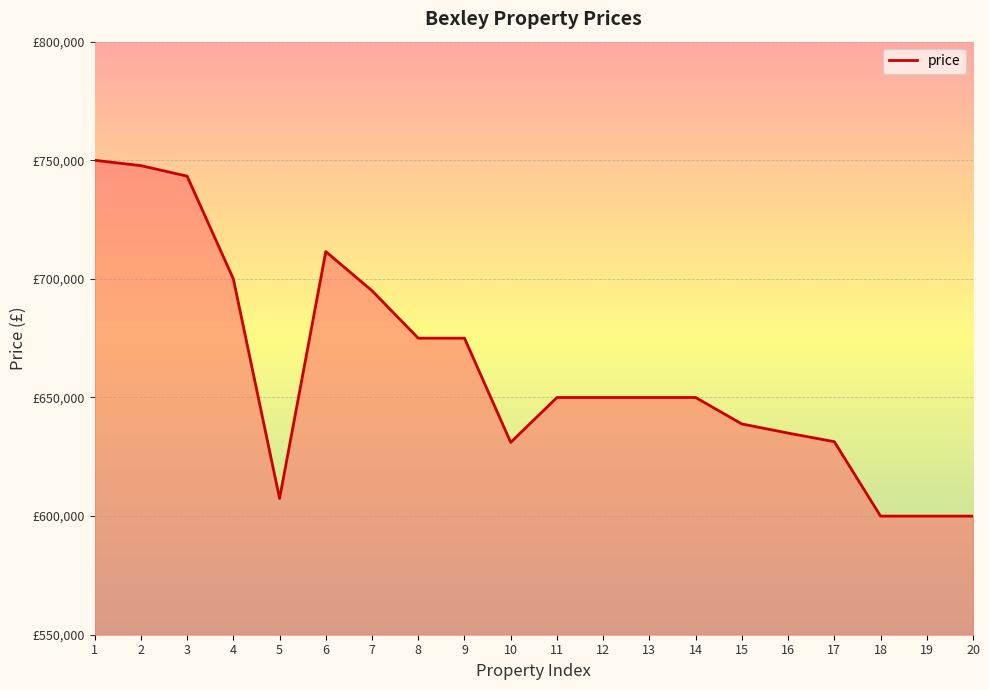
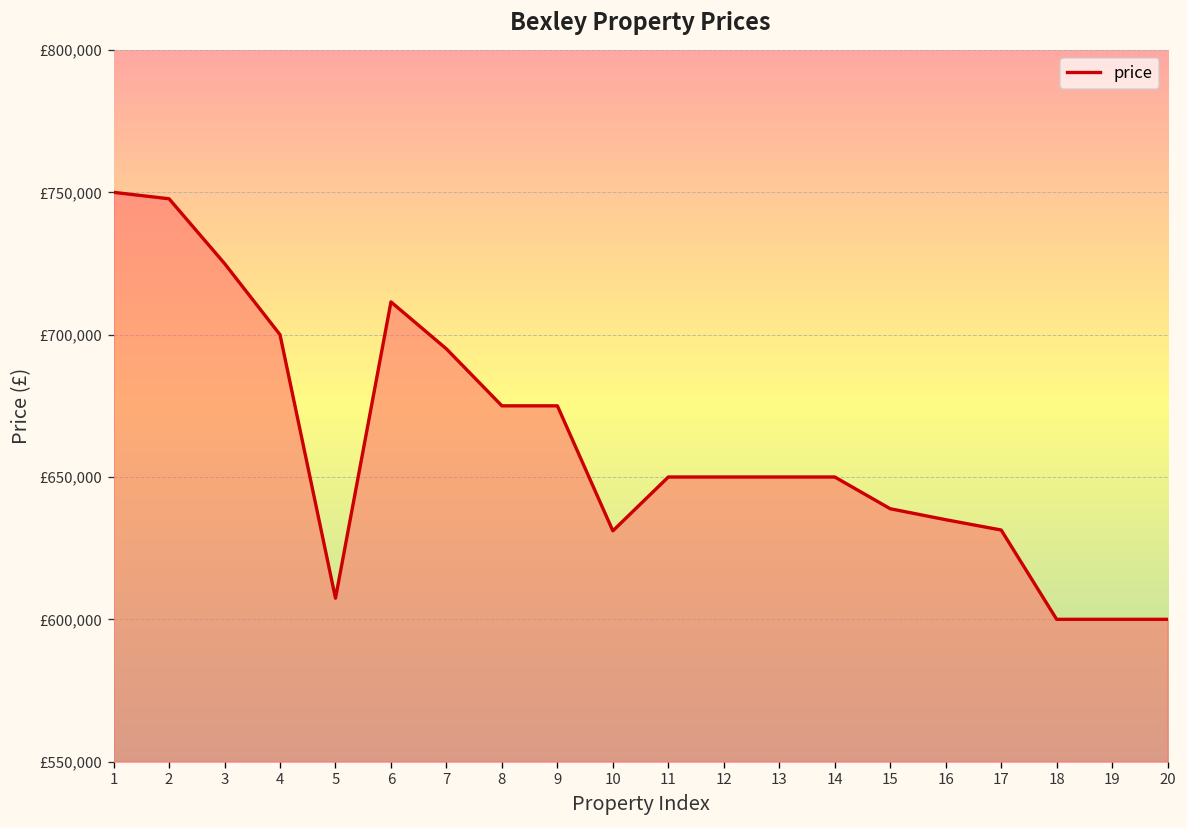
  {
    "1": "£750,000",
    "2": "£748,000",
-   "3": "£743,000",
+   "3": "£725,000",
    "4": "£700,000",
    "5": "£607,000",
    "6": "£712,000",
    "7": "£695,000",
    "8": "£675,000",
    "9": "£675,000",
    "10": "£631,000",
    "11": "£650,000",
    "12": "£650,000",
    "13": "£650,000",
    "14": "£650,000",
    "15": "£639,000",
    "16": "£635,000",
    "17": "£631,000",
    "18": "£600,000",
    "19": "£600,000",
    "20": "£600,000"
  }
